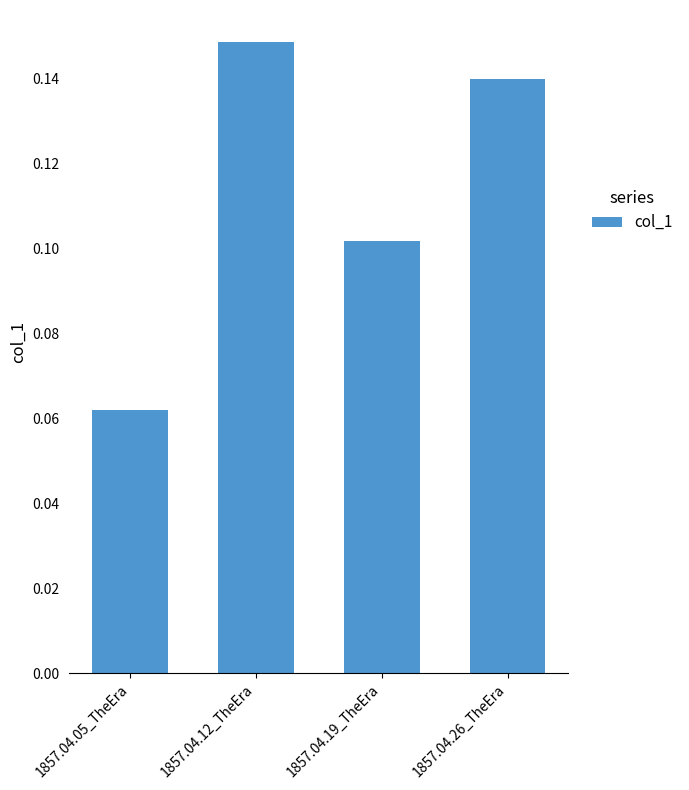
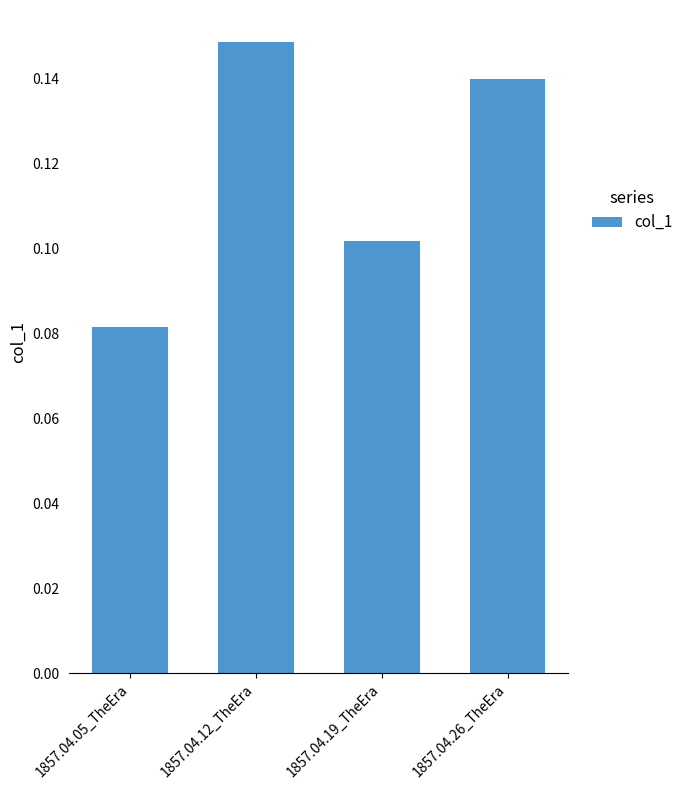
  {
-   "1857.04.05_TheEra": 0.062,
+   "1857.04.05_TheEra": 0.082,
    "1857.04.12_TheEra": 0.149,
    "1857.04.19_TheEra": 0.102,
    "1857.04.26_TheEra": 0.140
  }
